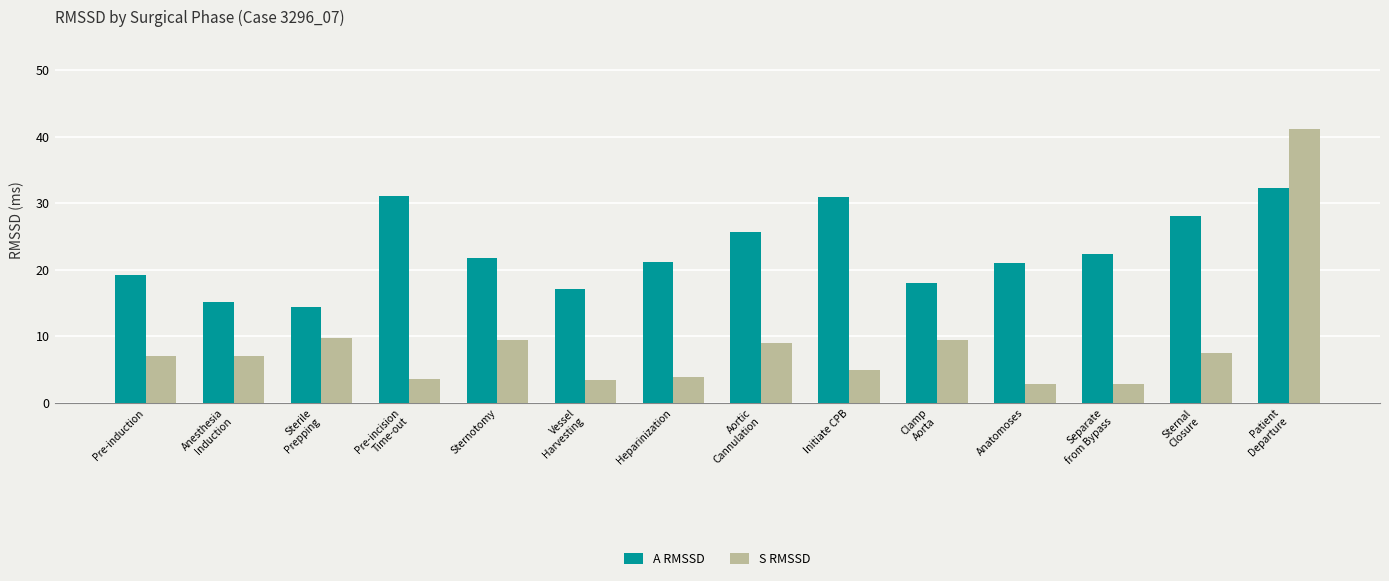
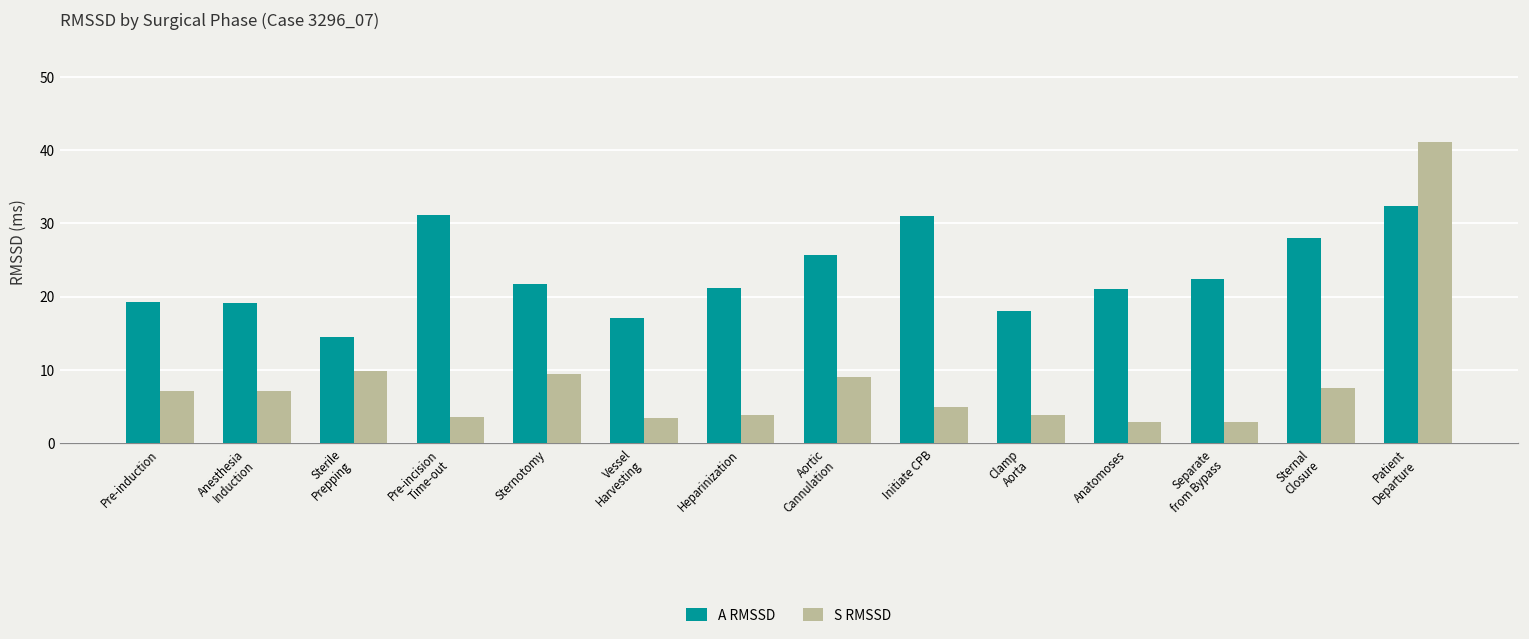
  {
    "A RMSSD": {
      "Pre-induction": 19,
-     "Anesthesia Induction": 15,
+     "Anesthesia Induction": 19,
      "Sterile Prepping": 14,
      "Pre-incision Time-out": 31,
      "Sternotomy": 22,
      "Vessel Harvesting": 17,
      "Heparinization": 21,
      "Aortic Cannulation": 26,
      "Initiate CPB": 31,
      "Clamp Aorta": 18,
      "Anatomoses": 21,
      "Separate from Bypass": 22,
      "Sternal Closure": 28,
      "Patient Departure": 32
    },
    "S RMSSD": {
      "Pre-induction": 7,
      "Anesthesia Induction": 7,
      "Sterile Prepping": 10,
      "Pre-incision Time-out": 4,
      "Sternotomy": 9,
      "Vessel Harvesting": 3,
      "Heparinization": 4,
      "Aortic Cannulation": 9,
      "Initiate CPB": 5,
-     "Clamp Aorta": 9,
+     "Clamp Aorta": 4,
      "Anatomoses": 3,
      "Separate from Bypass": 3,
      "Sternal Closure": 8,
      "Patient Departure": 41
    }
  }
